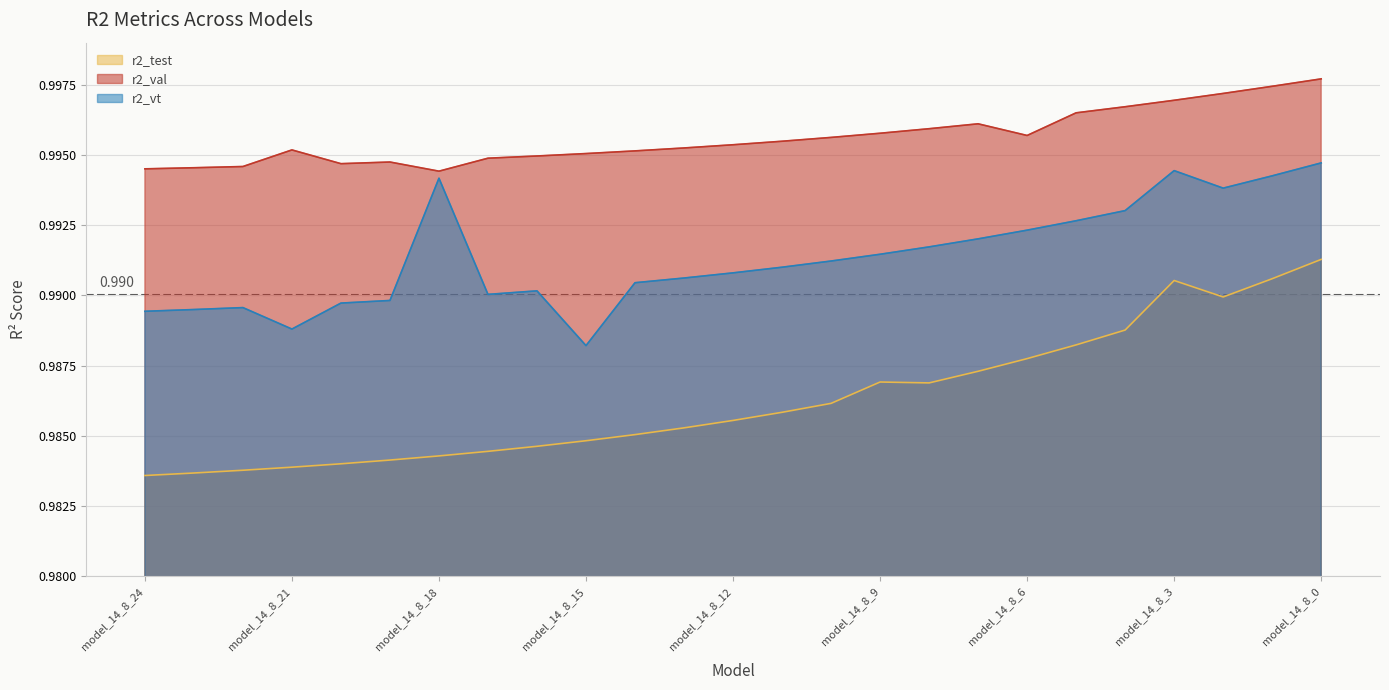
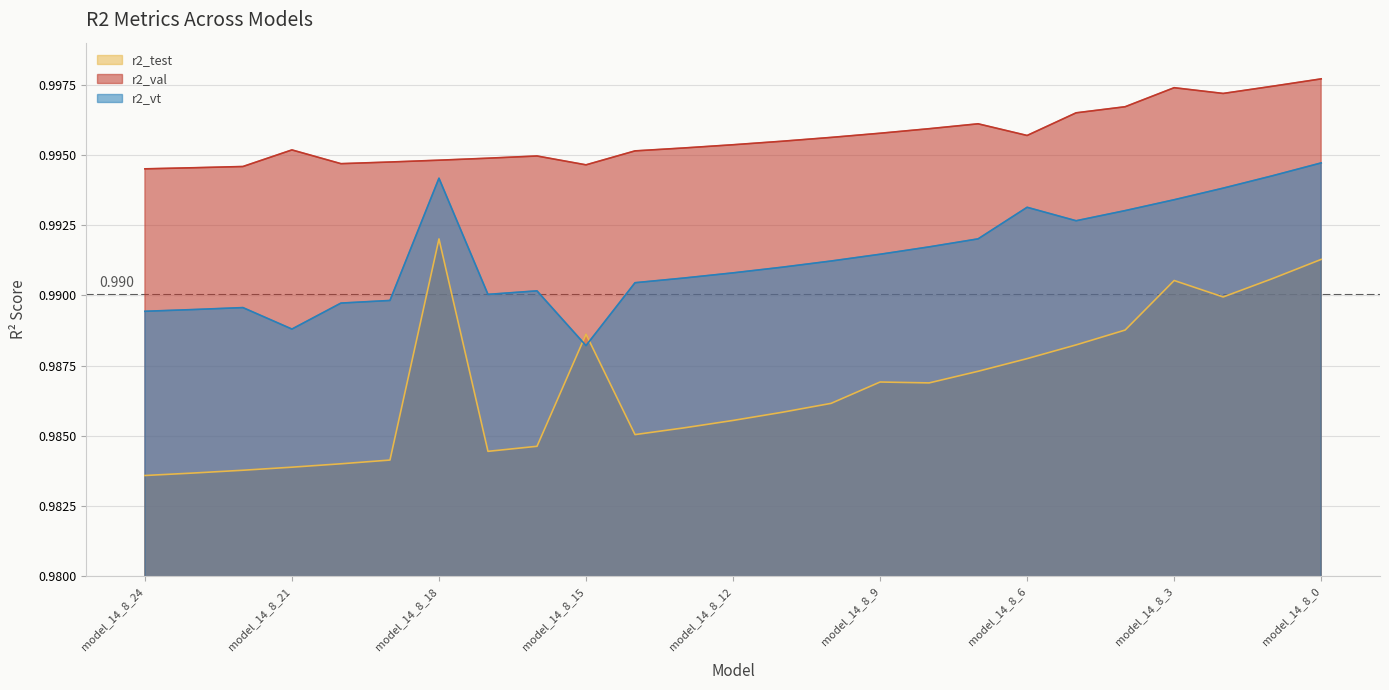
  {
    "r2_test": {
      "model_14_8_24": 0.9836,
      "model_14_8_21": 0.9839,
-     "model_14_8_18": 0.9843,
-     "model_14_8_15": 0.9848,
+     "model_14_8_18": 0.9920,
+     "model_14_8_15": 0.9886,
      "model_14_8_12": 0.9856,
      "model_14_8_9": 0.9869,
      "model_14_8_6": 0.9878,
      "model_14_8_3": 0.9905,
      "model_14_8_0": 0.9913
    },
    "r2_val": {
      "model_14_8_24": 0.9945,
      "model_14_8_21": 0.9952,
-     "model_14_8_18": 0.9944,
-     "model_14_8_15": 0.9951,
+     "model_14_8_18": 0.9948,
+     "model_14_8_15": 0.9947,
      "model_14_8_12": 0.9954,
      "model_14_8_9": 0.9958,
      "model_14_8_6": 0.9957,
-     "model_14_8_3": 0.9969,
+     "model_14_8_3": 0.9974,
      "model_14_8_0": 0.9977
    },
    "r2_vt": {
      "model_14_8_21": 0.9888,
      "model_14_8_18": 0.9942,
      "model_14_8_15": 0.9882,
      "model_14_8_12": 0.9908,
      "model_14_8_9": 0.9915,
-     "model_14_8_6": 0.9923,
-     "model_14_8_3": 0.9944,
+     "model_14_8_6": 0.9931,
+     "model_14_8_3": 0.9934,
      "model_14_8_0": 0.9947
    }
  }
